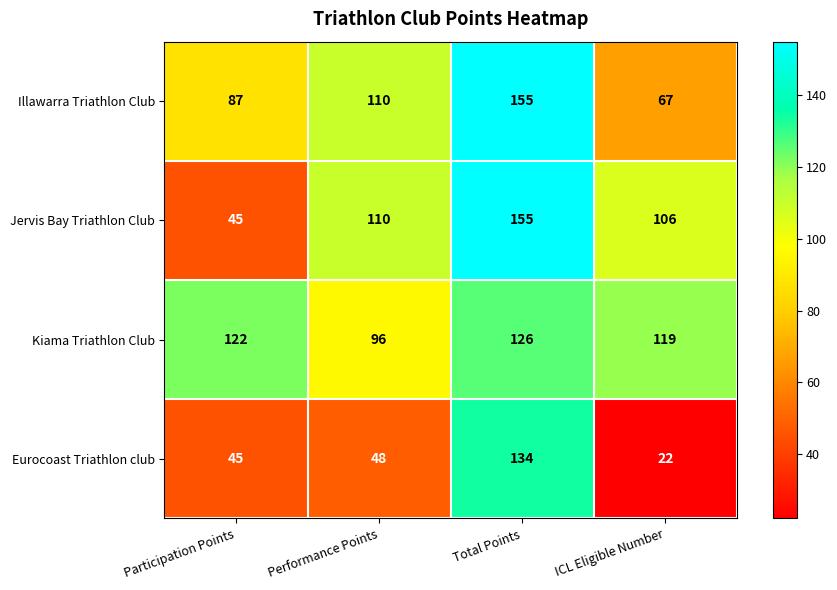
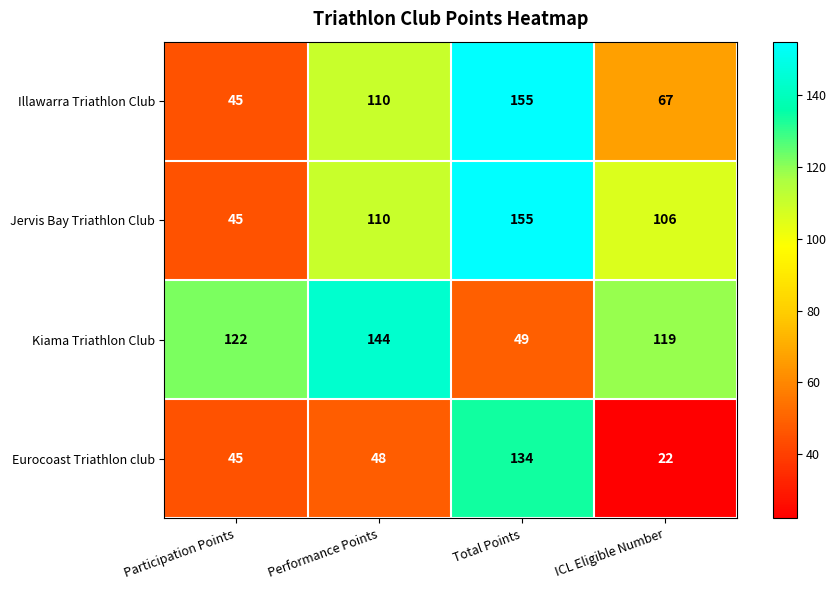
  {
    "Illawarra Triathlon Club": {
-     "Participation Points": 87,
+     "Participation Points": 45,
      "Performance Points": 110,
      "Total Points": 155,
      "ICL Eligible Number": 67
    },
    "Jervis Bay Triathlon Club": {
      "Participation Points": 45,
      "Performance Points": 110,
      "Total Points": 155,
      "ICL Eligible Number": 106
    },
    "Kiama Triathlon Club": {
      "Participation Points": 122,
-     "Performance Points": 96,
-     "Total Points": 126,
+     "Performance Points": 144,
+     "Total Points": 49,
      "ICL Eligible Number": 119
    },
    "Eurocoast Triathlon club": {
      "Participation Points": 45,
      "Performance Points": 48,
      "Total Points": 134,
      "ICL Eligible Number": 22
    }
  }
